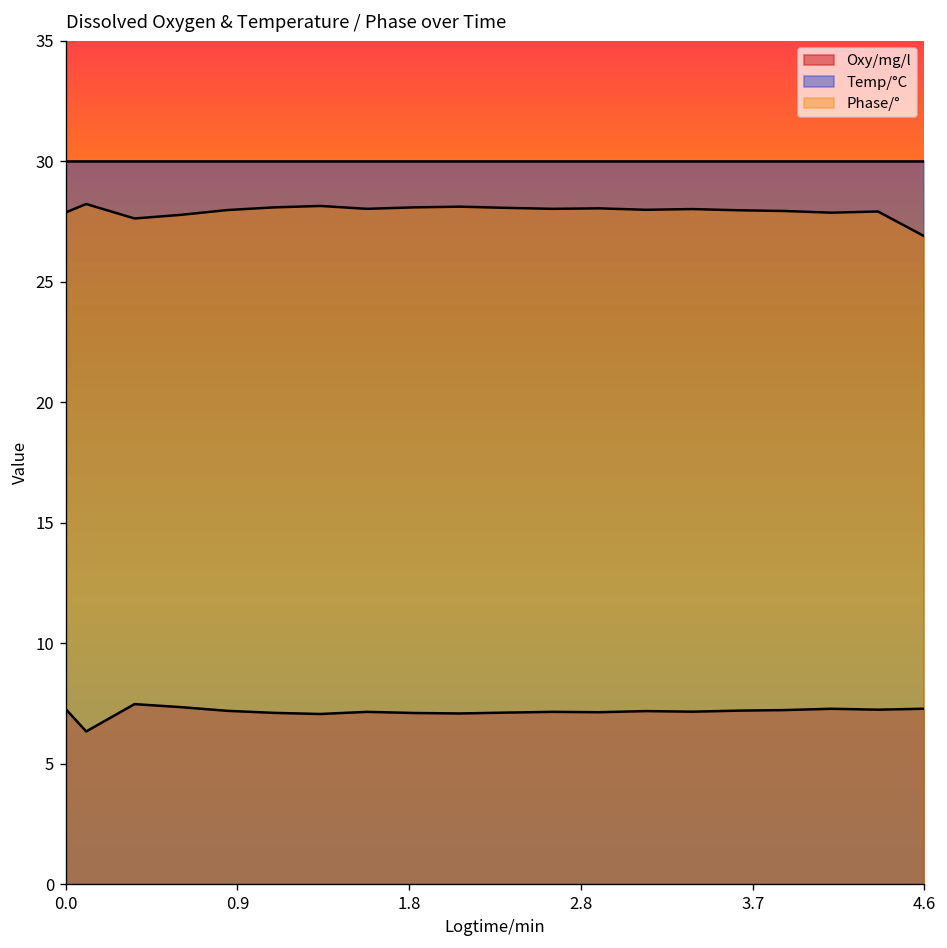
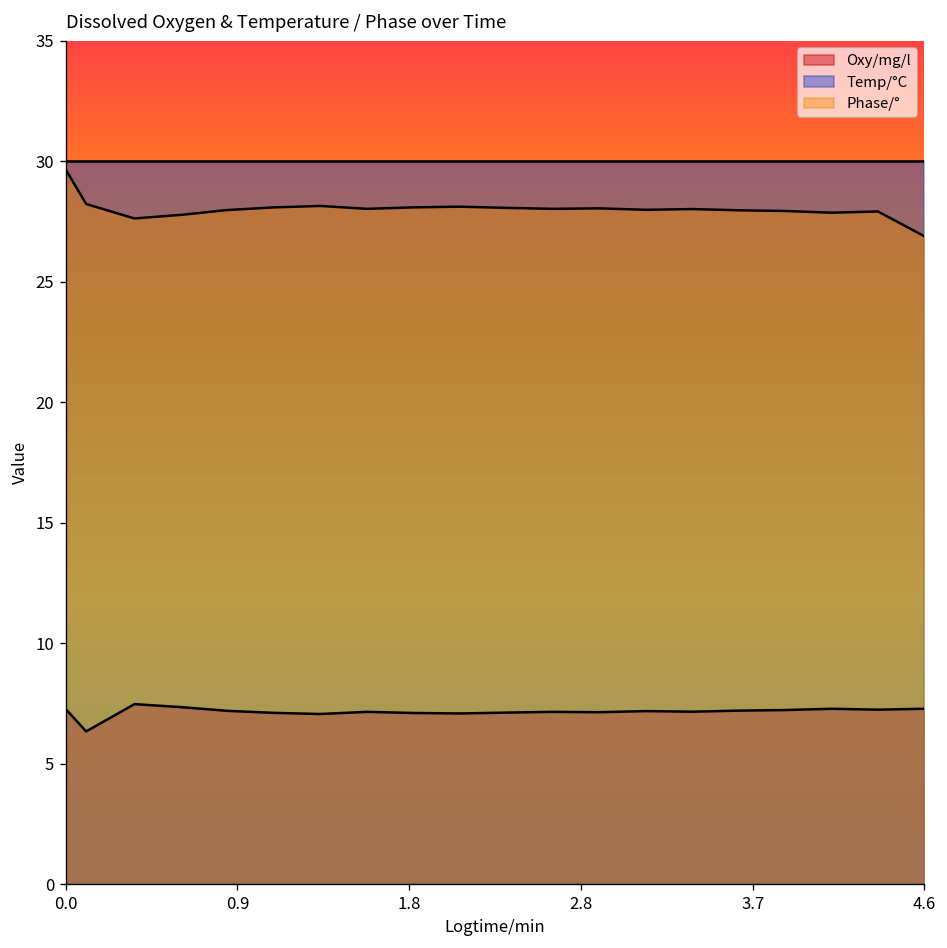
  {
    "Oxy/mg/l": {
      "0.0": 7.3,
      "4.6": 7.3
    },
    "Temp/°C": {
      "0.0": 30.0,
      "4.6": 30.0
    },
    "Phase/°": {
-     "0.0": 27.9,
+     "0.0": 29.7,
      "4.6": 26.9
    }
  }
